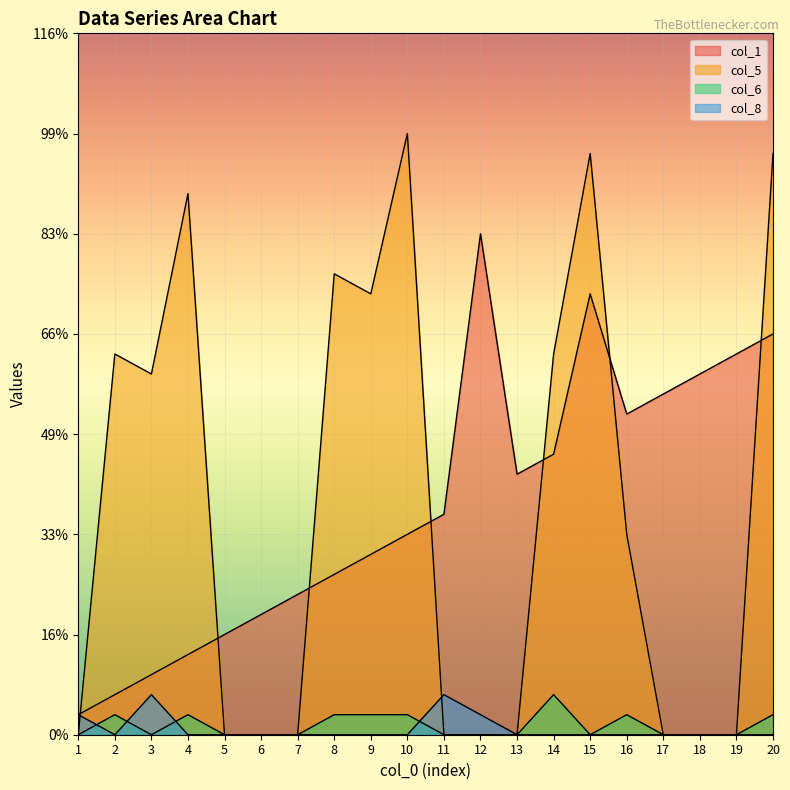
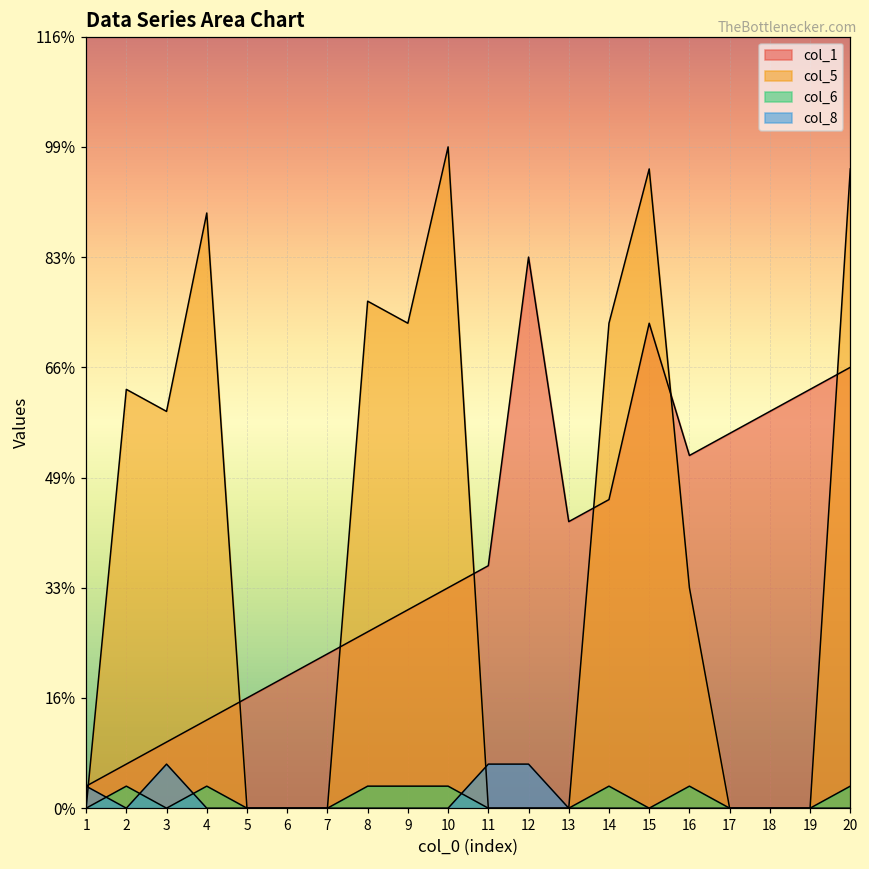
  {
    "col_1": {
      "2": "7%",
      "3": "10%",
      "4": "13%",
      "5": "17%",
      "6": "20%",
      "7": "23%",
      "8": "27%",
      "9": "30%",
      "10": "33%",
      "11": "36%",
      "12": "83%",
      "13": "43%",
      "14": "46%",
      "15": "73%",
      "16": "53%",
      "17": "56%",
      "18": "60%",
      "19": "63%",
      "20": "66%"
    },
    "col_5": {
      "2": "63%",
      "3": "60%",
      "4": "89%",
      "8": "76%",
      "9": "73%",
      "10": "99%",
-     "14": "63%",
+     "14": "73%",
      "15": "96%",
      "16": "33%",
      "20": "96%"
    },
    "col_6": {
      "2": "3%",
      "3": "0%",
      "4": "3%",
      "8": "3%",
      "9": "3%",
      "10": "3%",
-     "14": "7%",
+     "14": "3%",
      "16": "3%",
      "20": "3%"
    },
    "col_8": {
      "2": "0%",
      "3": "7%",
      "4": "0%",
      "8": "0%",
      "9": "0%",
      "10": "0%",
      "11": "7%",
-     "12": "3%",
+     "12": "7%",
      "14": "0%",
      "16": "0%",
      "20": "0%"
    }
  }
